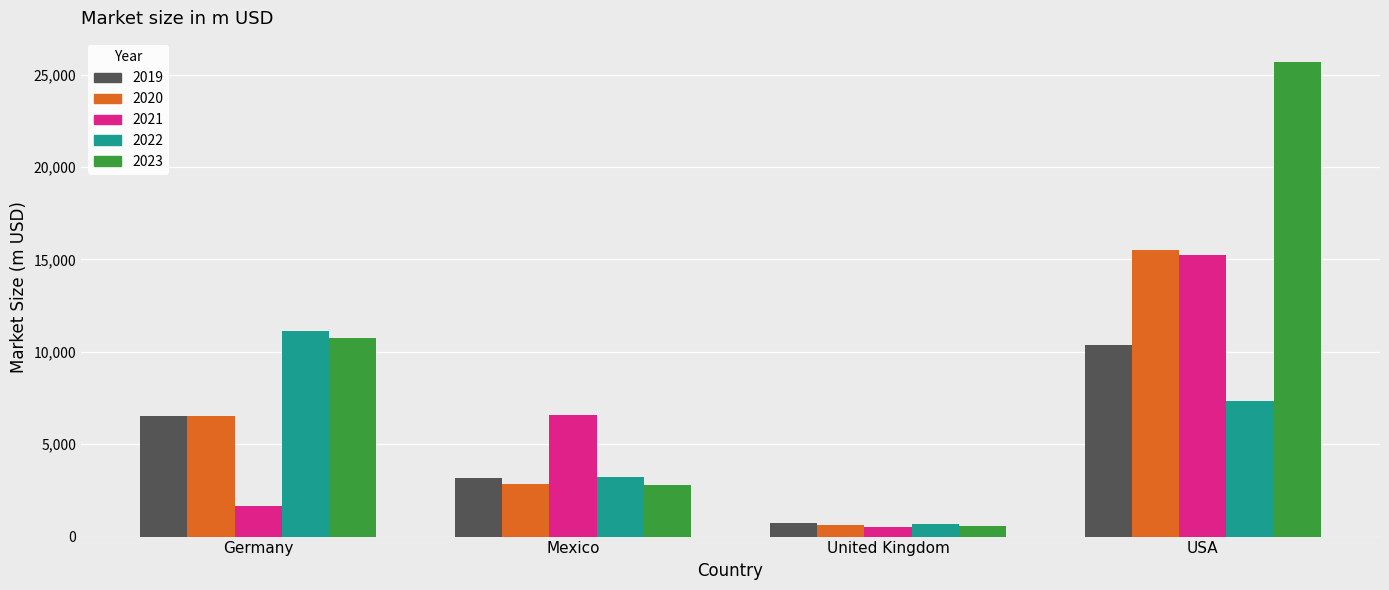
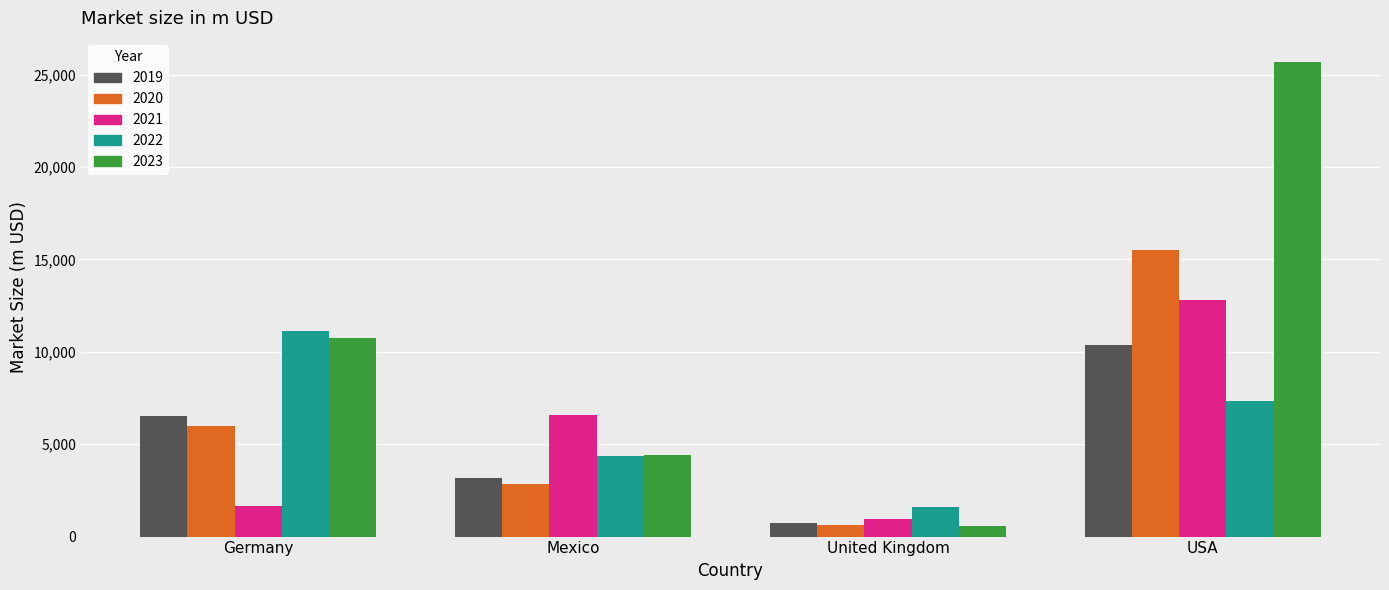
  {
    "2019": {
      "Germany": "6,500",
      "Mexico": "3,200",
      "United Kingdom": "800",
      "USA": "10,400"
    },
    "2020": {
-     "Germany": "6,500",
+     "Germany": "6,000",
      "Mexico": "2,900",
      "United Kingdom": "600",
      "USA": "15,500"
    },
    "2021": {
      "Germany": "1,600",
      "Mexico": "6,600",
-     "United Kingdom": "500",
-     "USA": "15,200"
+     "United Kingdom": "1,000",
+     "USA": "12,800"
    },
    "2022": {
      "Germany": "11,100",
-     "Mexico": "3,200",
-     "United Kingdom": "700",
+     "Mexico": "4,400",
+     "United Kingdom": "1,600",
      "USA": "7,300"
    },
    "2023": {
      "Germany": "10,800",
-     "Mexico": "2,800",
+     "Mexico": "4,400",
      "United Kingdom": "600",
      "USA": "25,700"
    }
  }
